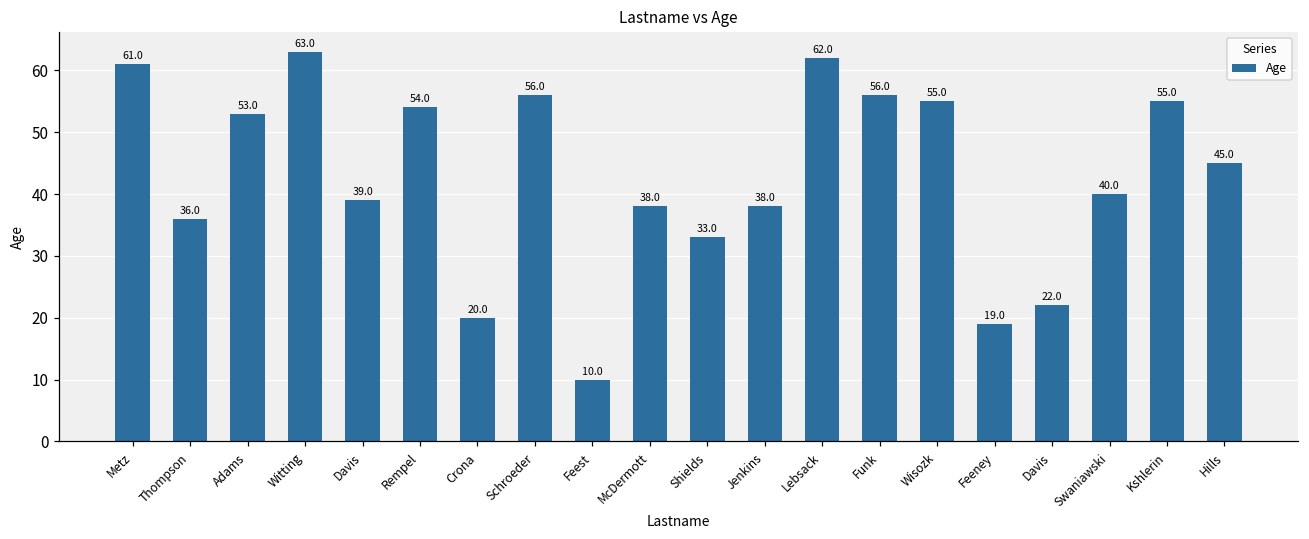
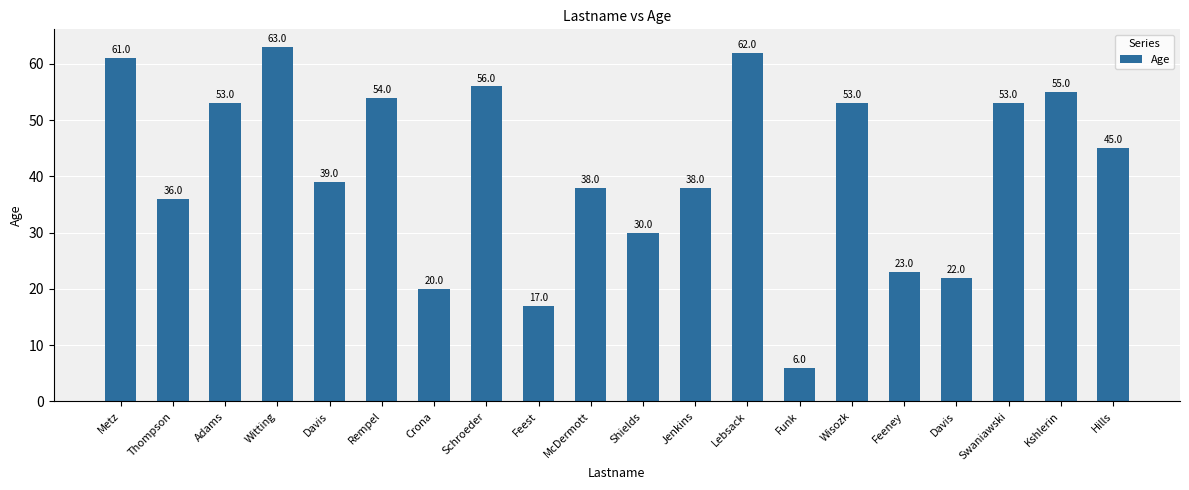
  {
    "Metz": 61.0,
    "Thompson": 36.0,
    "Adams": 53.0,
    "Witting": 63.0,
    "Rempel": 54.0,
    "Crona": 20.0,
    "Schroeder": 56.0,
-   "Feest": 10.0,
+   "Feest": 17.0,
    "McDermott": 38.0,
-   "Shields": 33.0,
+   "Shields": 30.0,
    "Jenkins": 38.0,
    "Lebsack": 62.0,
-   "Funk": 56.0,
-   "Wisozk": 55.0,
-   "Feeney": 19.0,
-   "Swaniawski": 40.0,
+   "Funk": 6.0,
+   "Wisozk": 53.0,
+   "Feeney": 23.0,
+   "Swaniawski": 53.0,
    "Kshlerin": 55.0,
    "Hills": 45.0
  }
